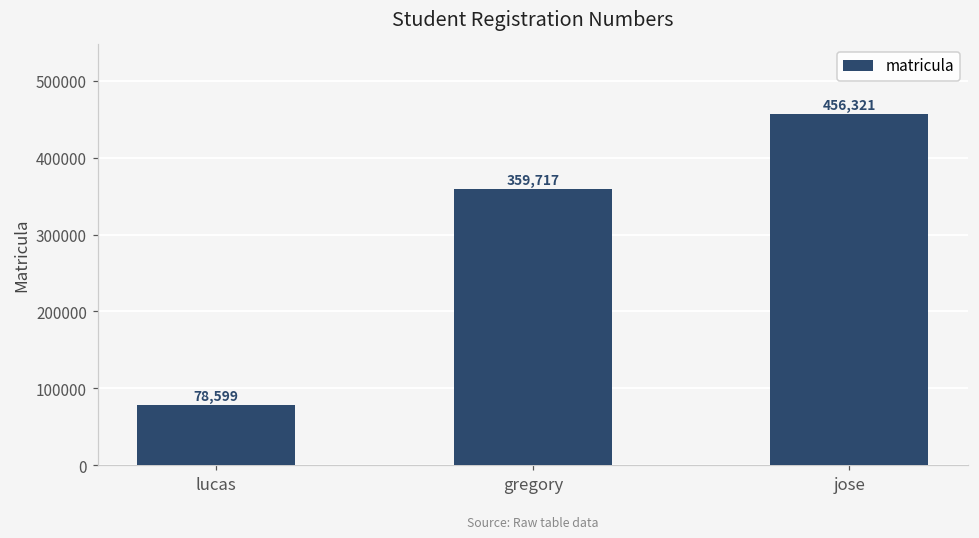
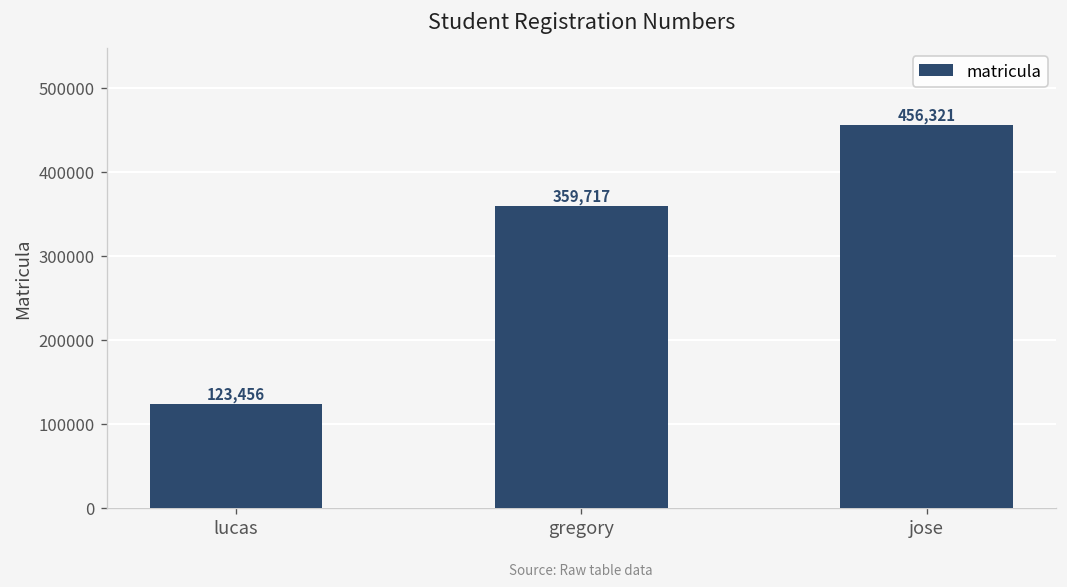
  {
-   "lucas": "78,599",
+   "lucas": "123,456",
    "gregory": "359,717",
    "jose": "456,321"
  }
